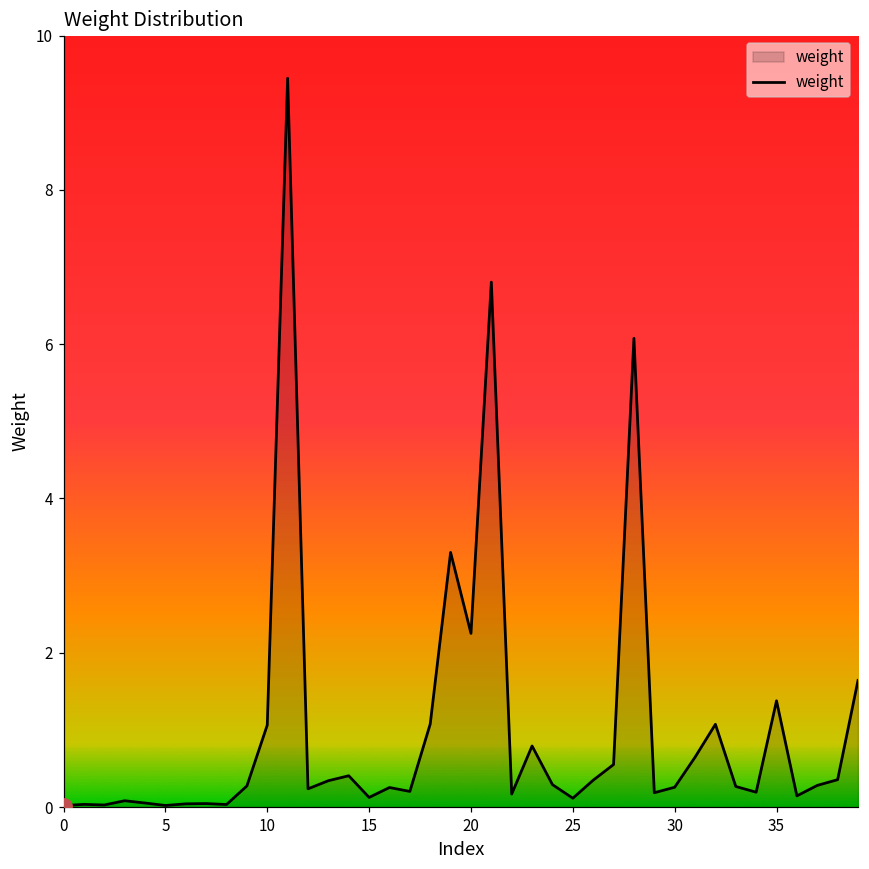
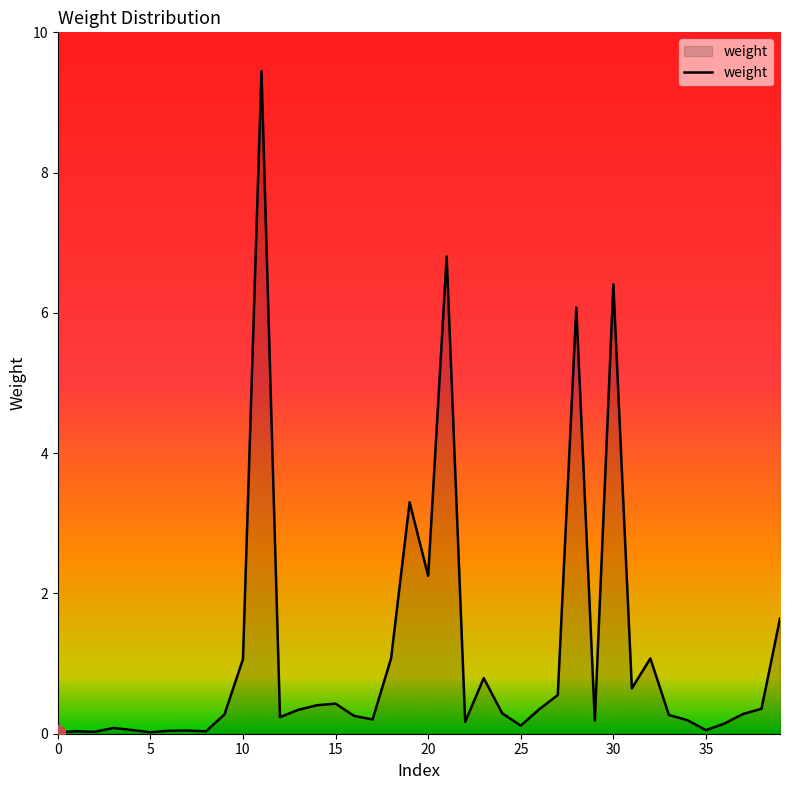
  {
    "weight": {
      "5": 0.0,
      "10": 1.1,
-     "15": 0.1,
+     "15": 0.4,
      "20": 2.3,
      "25": 0.1,
-     "30": 0.3,
-     "35": 1.4
+     "30": 6.4,
+     "35": 0.1
    }
  }
